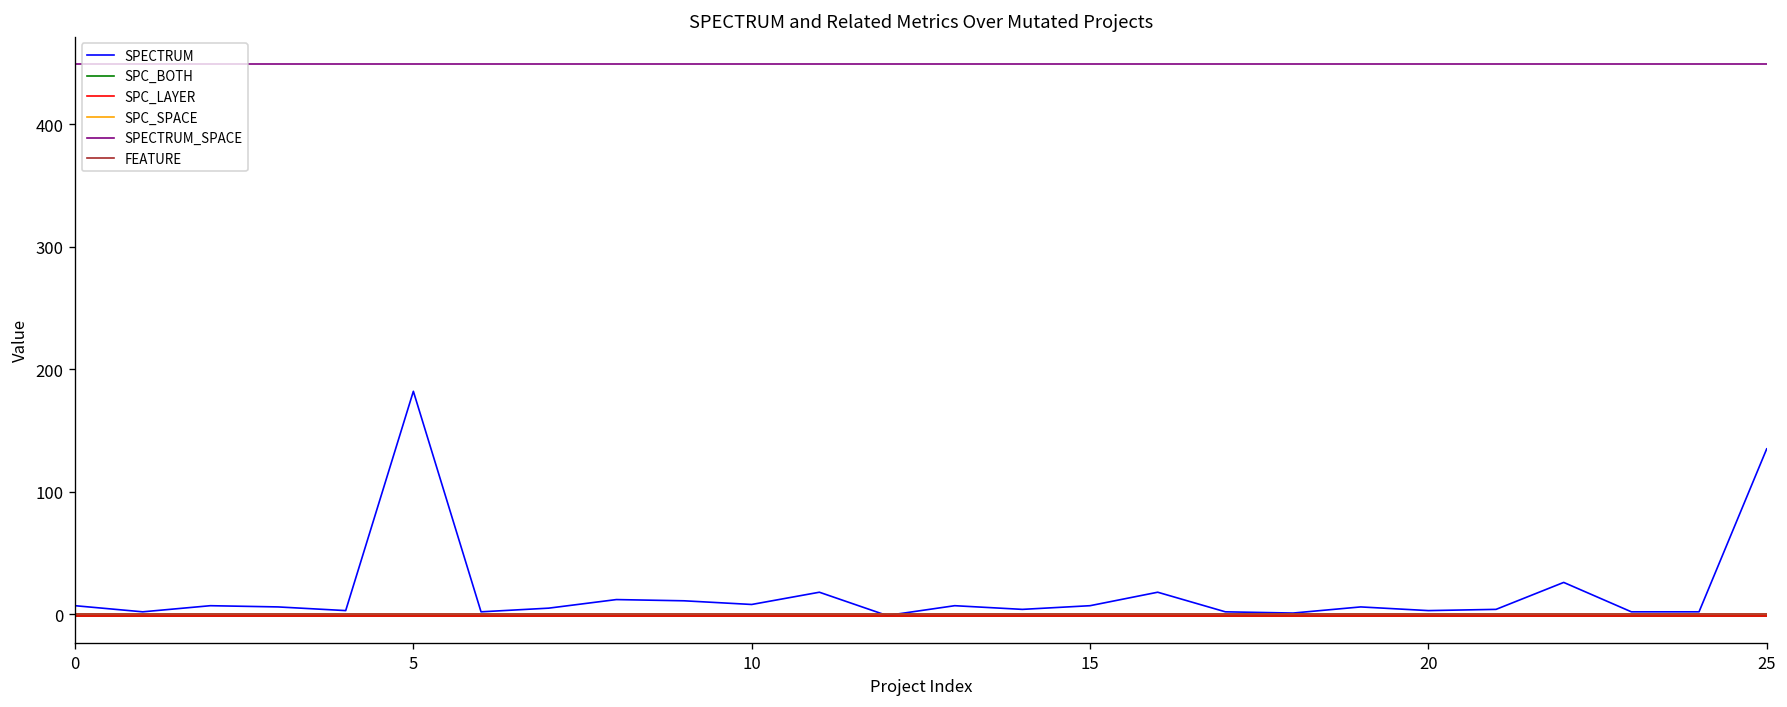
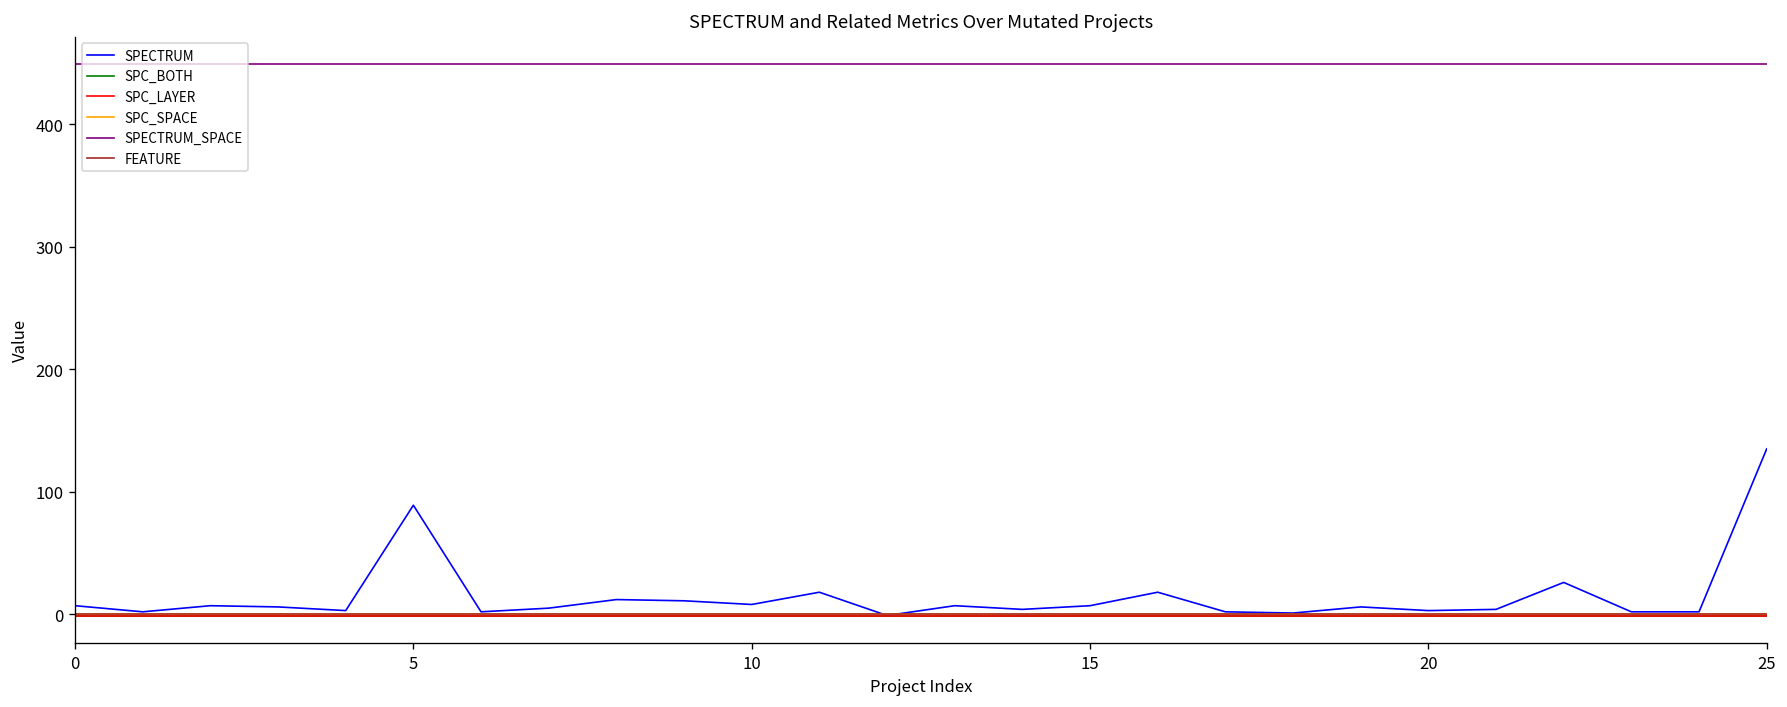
  {
    "SPECTRUM": {
      "0": 7,
-     "5": 182,
+     "5": 89,
      "10": 8,
      "15": 7,
      "20": 3,
      "25": 135
    },
    "SPECTRUM_SPACE": {
      "0": 449,
      "5": 449,
      "10": 449,
      "15": 449,
      "20": 449,
      "25": 449
    }
  }
